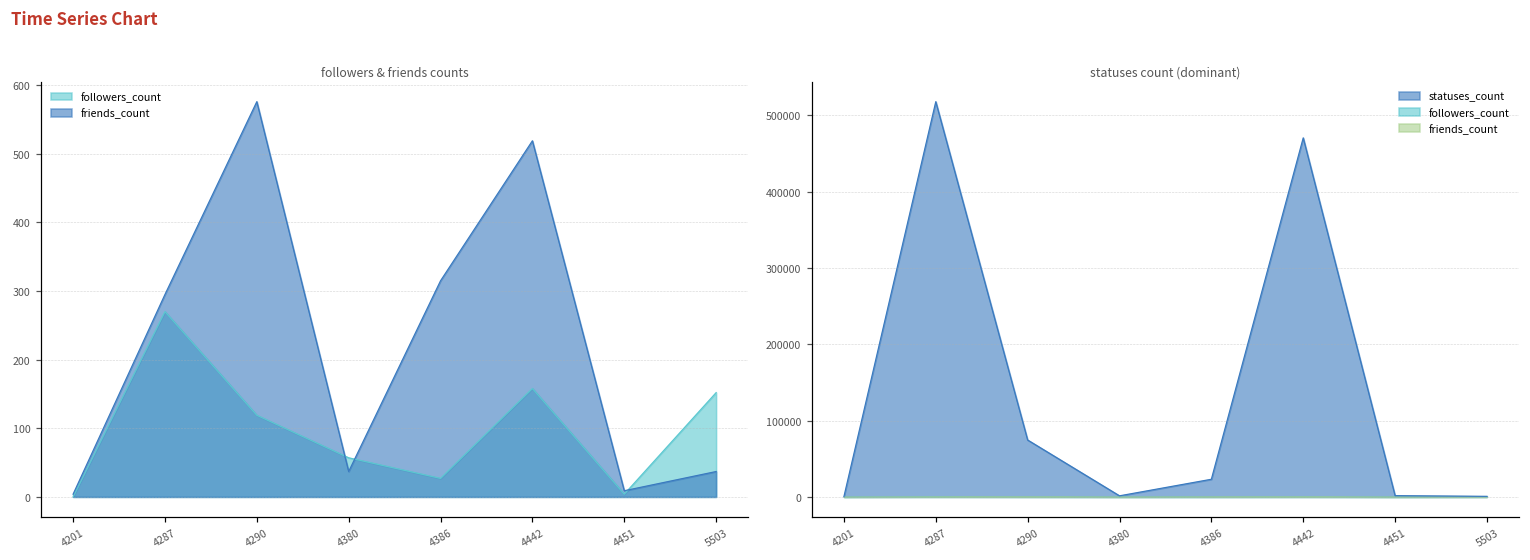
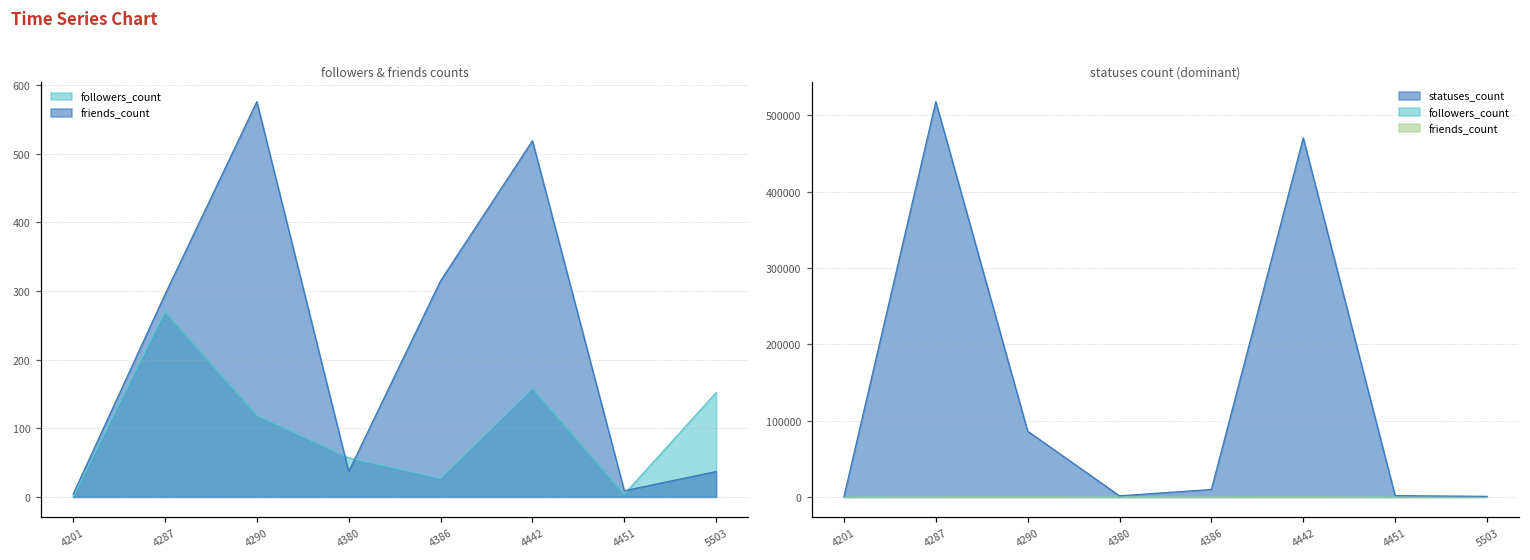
  {
    "followers & friends counts": {
      "followers_count": {
        "4287": 270,
        "4290": 120,
        "4380": 60,
        "4386": 30,
        "4442": 160,
        "4451": 0,
        "5503": 150
      }
    },
    "statuses count (dominant)": {
      "statuses_count": {
        "4287": 520000,
-       "4290": 70000,
-       "4386": 20000,
+       "4290": 90000,
+       "4386": 10000,
        "4442": 470000
      }
    }
  }
